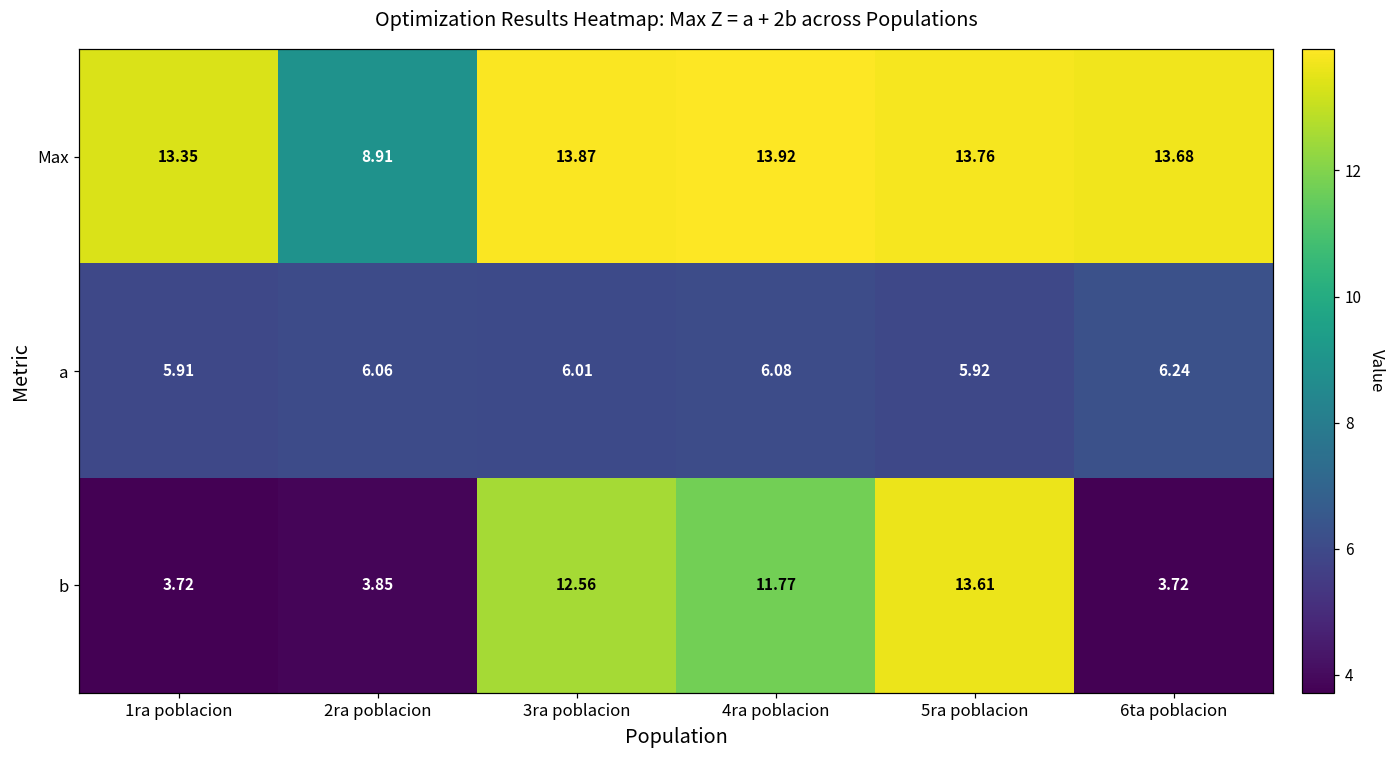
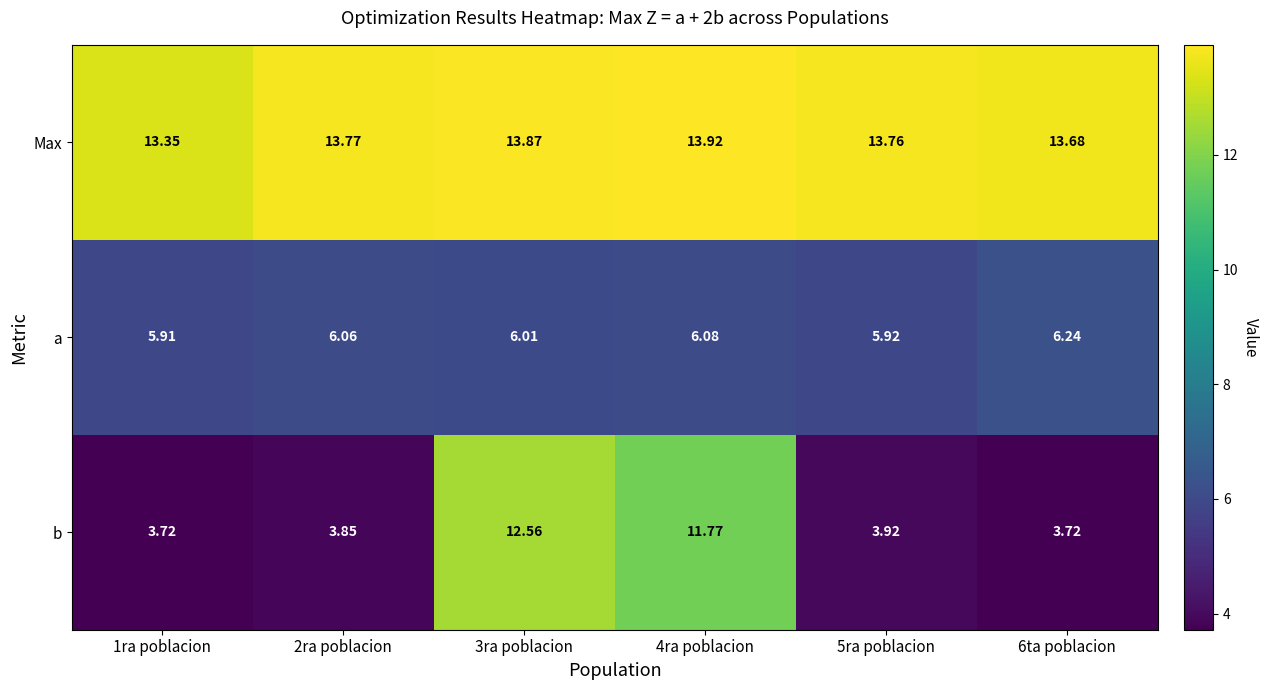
  {
    "Max": {
      "1ra poblacion": 13.35,
-     "2ra poblacion": 8.91,
+     "2ra poblacion": 13.77,
      "3ra poblacion": 13.87,
      "4ra poblacion": 13.92,
      "5ra poblacion": 13.76,
      "6ta poblacion": 13.68
    },
    "a": {
      "1ra poblacion": 5.91,
      "2ra poblacion": 6.06,
      "3ra poblacion": 6.01,
      "4ra poblacion": 6.08,
      "5ra poblacion": 5.92,
      "6ta poblacion": 6.24
    },
    "b": {
      "1ra poblacion": 3.72,
      "2ra poblacion": 3.85,
      "3ra poblacion": 12.56,
      "4ra poblacion": 11.77,
-     "5ra poblacion": 13.61,
+     "5ra poblacion": 3.92,
      "6ta poblacion": 3.72
    }
  }
